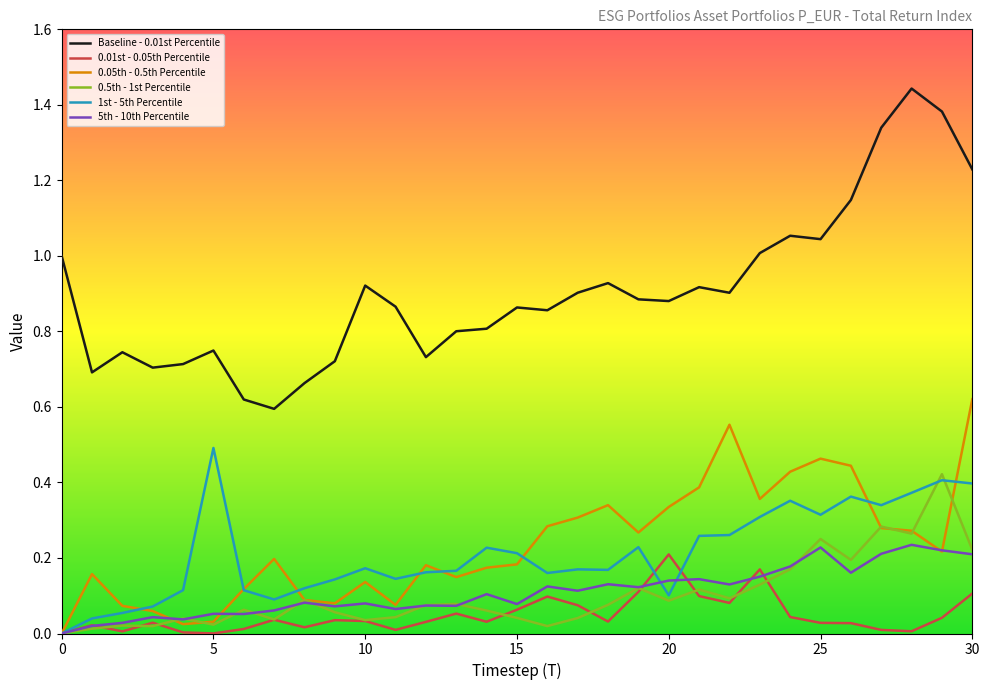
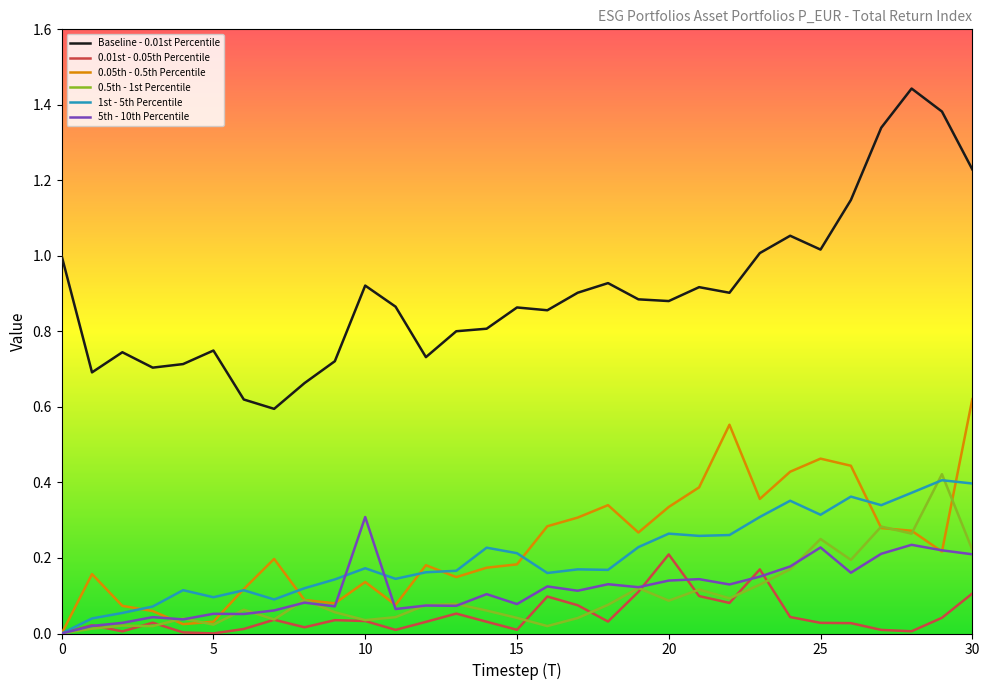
  {
    "Baseline - 0.01st Percentile": {
      "0": 1.00,
      "5": 0.75,
      "10": 0.92,
      "15": 0.86,
      "20": 0.88,
-     "25": 1.04,
+     "25": 1.02,
      "30": 1.23
    },
    "0.01st - 0.05th Percentile": {
      "5": 0.00,
-     "15": 0.06,
+     "15": 0.01,
      "20": 0.21,
      "25": 0.03,
      "30": 0.11
    },
    "0.05th - 0.5th Percentile": {
      "5": 0.03,
      "10": 0.14,
      "15": 0.18,
      "20": 0.34,
      "25": 0.46,
      "30": 0.62
    },
    "0.5th - 1st Percentile": {
      "5": 0.02,
      "15": 0.04,
      "20": 0.09,
      "25": 0.25,
      "30": 0.22
    },
    "1st - 5th Percentile": {
-     "5": 0.49,
+     "5": 0.10,
      "10": 0.17,
      "15": 0.21,
-     "20": 0.10,
+     "20": 0.26,
      "25": 0.31,
      "30": 0.40
    },
    "5th - 10th Percentile": {
      "5": 0.05,
-     "10": 0.08,
+     "10": 0.31,
      "15": 0.08,
      "20": 0.14,
      "25": 0.23,
      "30": 0.21
    }
  }
